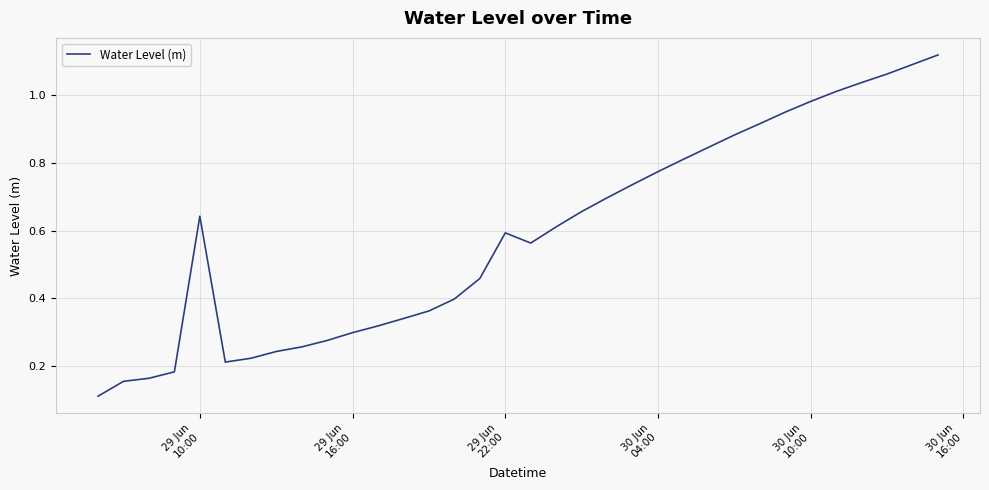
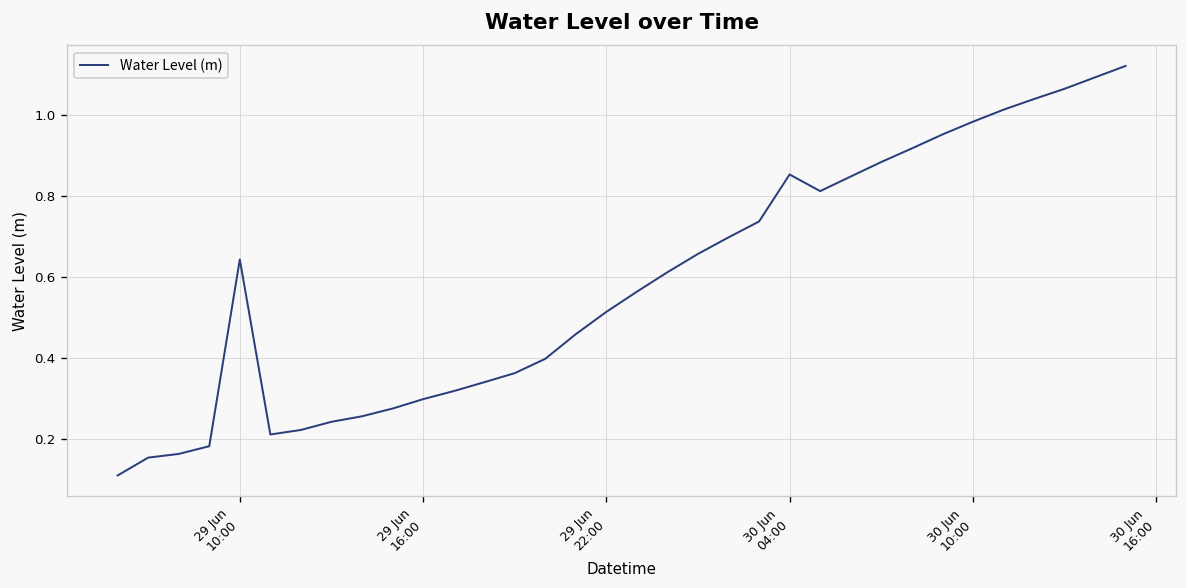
  {
    "29 Jun 10:00": 0.64,
    "29 Jun 16:00": 0.30,
-   "29 Jun 22:00": 0.59,
-   "30 Jun 04:00": 0.77,
+   "29 Jun 22:00": 0.51,
+   "30 Jun 04:00": 0.85,
    "30 Jun 10:00": 0.98
  }
